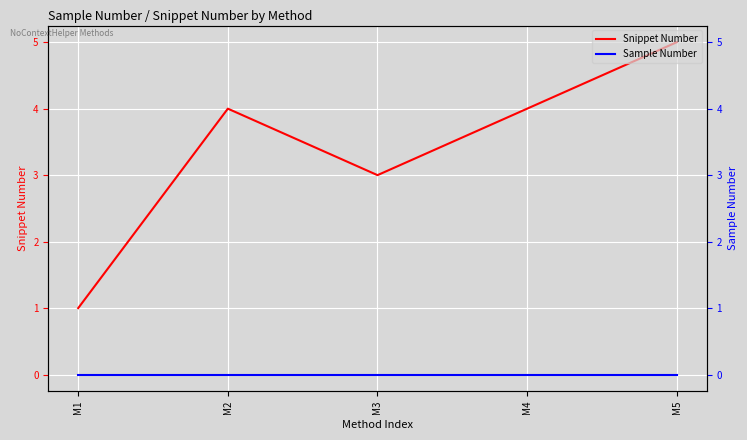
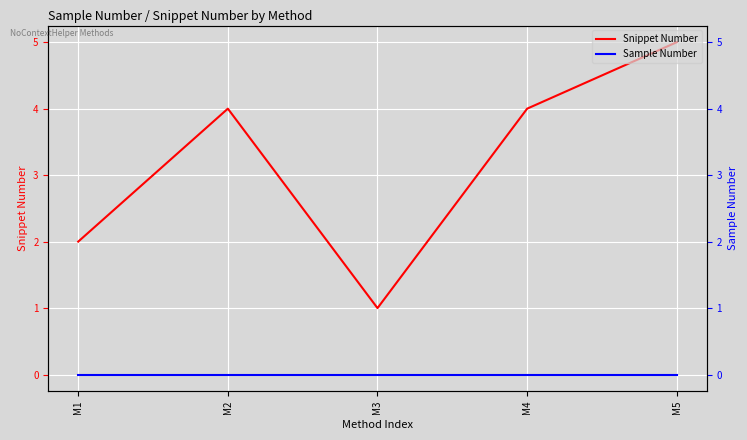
  {
    "Snippet Number": {
-     "M1": 1,
+     "M1": 2,
      "M2": 4,
-     "M3": 3,
+     "M3": 1,
      "M4": 4
    },
    "Sample Number": {
      "M1": 0,
      "M2": 0,
      "M3": 0,
      "M4": 0,
      "M5": 0
    }
  }
